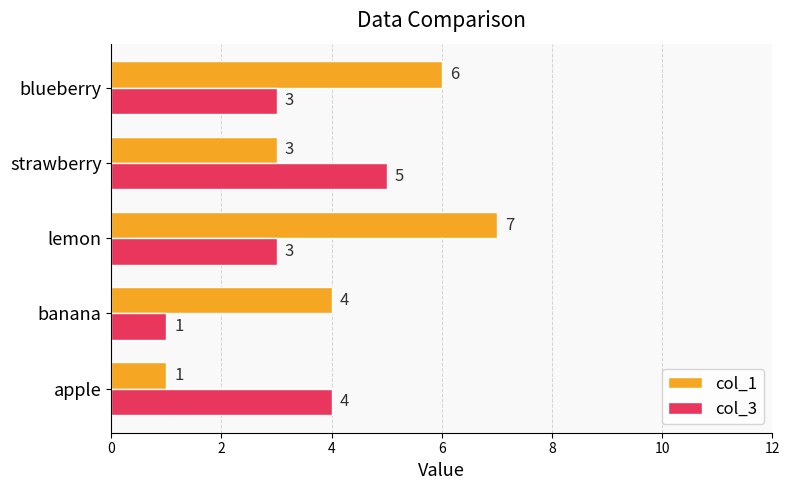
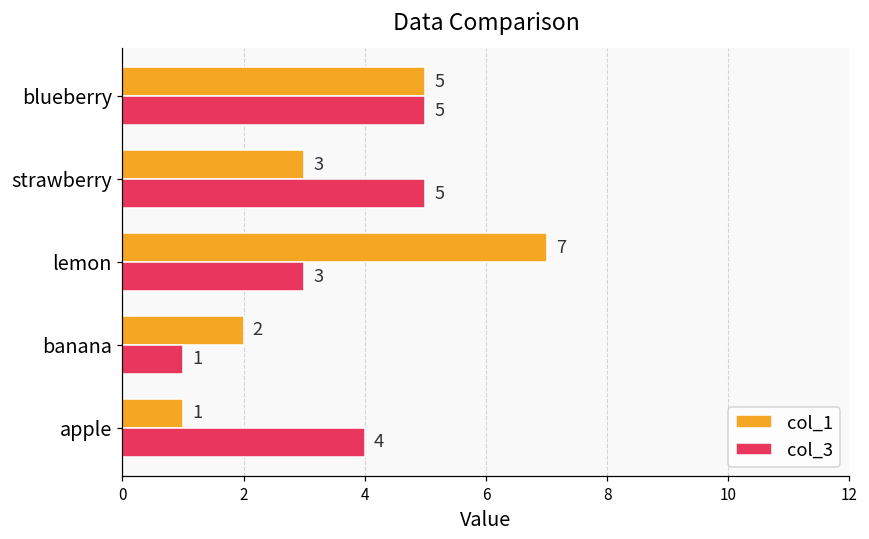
  {
    "col_1": {
-     "blueberry": 6,
+     "blueberry": 5,
      "strawberry": 3,
      "lemon": 7,
-     "banana": 4,
+     "banana": 2,
      "apple": 1
    },
    "col_3": {
-     "blueberry": 3,
+     "blueberry": 5,
      "strawberry": 5,
      "lemon": 3,
      "banana": 1,
      "apple": 4
    }
  }
